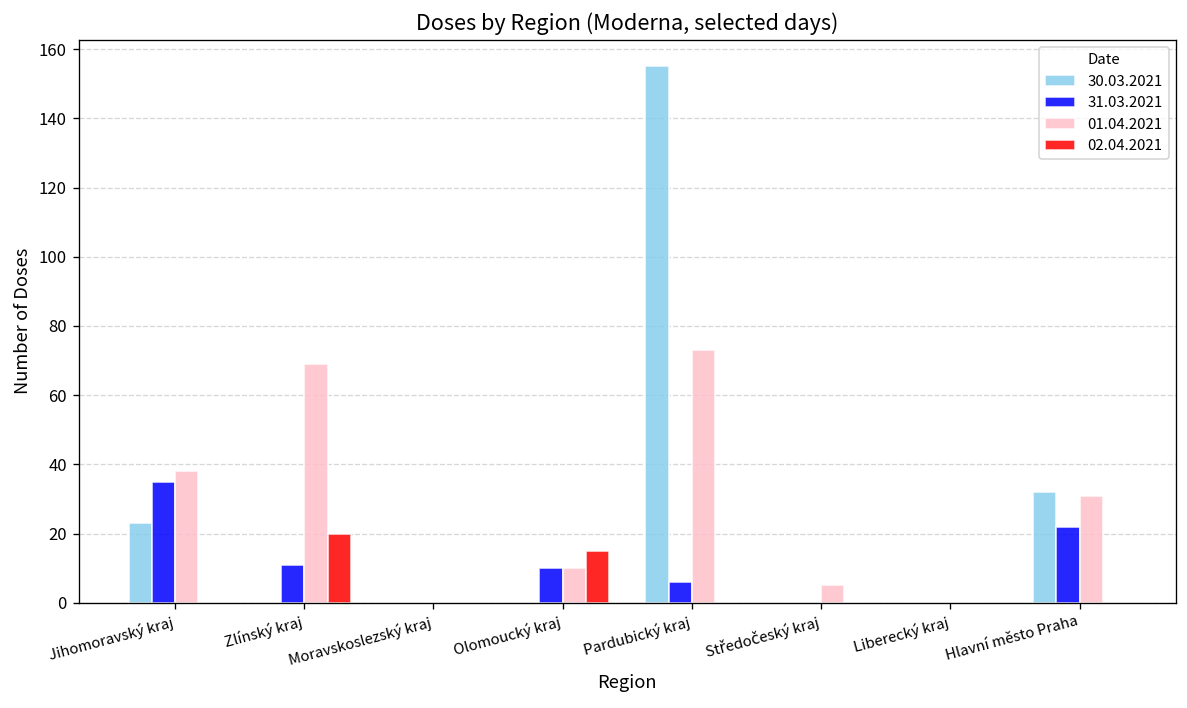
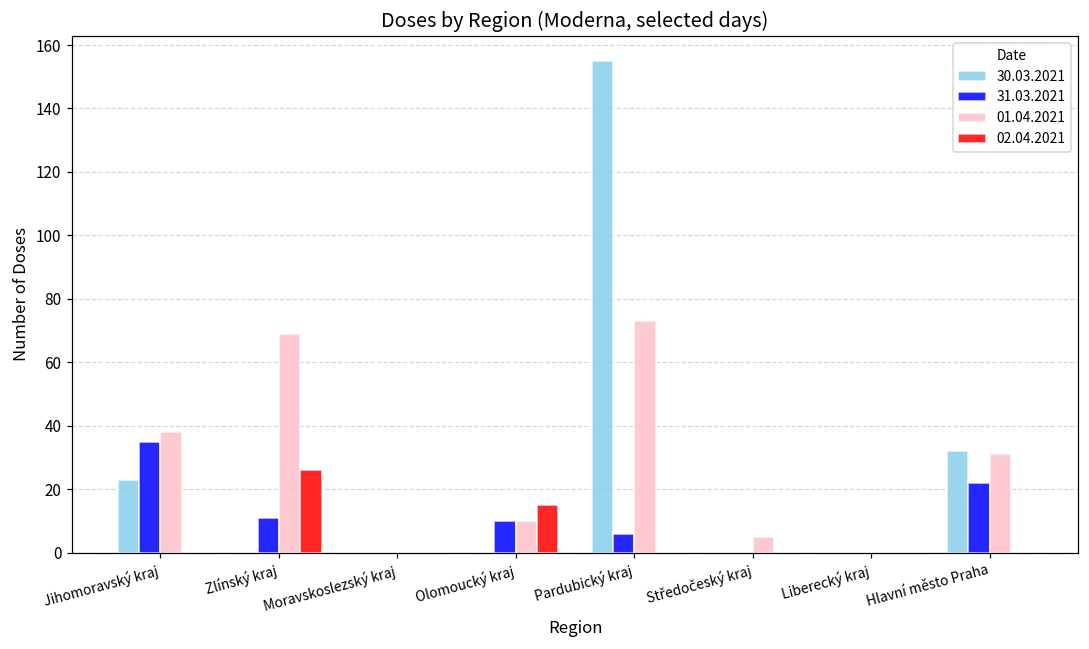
  {
    "30.03.2021": {
      "Jihomoravský kraj": 23,
      "Zlínský kraj": 0,
      "Moravskoslezský kraj": 0,
      "Olomoucký kraj": 0,
      "Pardubický kraj": 155,
      "Středočeský kraj": 0,
      "Liberecký kraj": 0,
      "Hlavní město Praha": 32
    },
    "31.03.2021": {
      "Jihomoravský kraj": 35,
      "Zlínský kraj": 11,
      "Moravskoslezský kraj": 0,
      "Olomoucký kraj": 10,
      "Pardubický kraj": 6,
      "Středočeský kraj": 0,
      "Liberecký kraj": 0,
      "Hlavní město Praha": 22
    },
    "01.04.2021": {
      "Jihomoravský kraj": 38,
      "Zlínský kraj": 69,
      "Moravskoslezský kraj": 0,
      "Olomoucký kraj": 10,
      "Pardubický kraj": 73,
      "Středočeský kraj": 5,
      "Liberecký kraj": 0,
      "Hlavní město Praha": 31
    },
    "02.04.2021": {
      "Jihomoravský kraj": 0,
-     "Zlínský kraj": 20,
+     "Zlínský kraj": 26,
      "Moravskoslezský kraj": 0,
      "Olomoucký kraj": 15,
      "Pardubický kraj": 0,
      "Středočeský kraj": 0,
      "Liberecký kraj": 0,
      "Hlavní město Praha": 0
    }
  }
